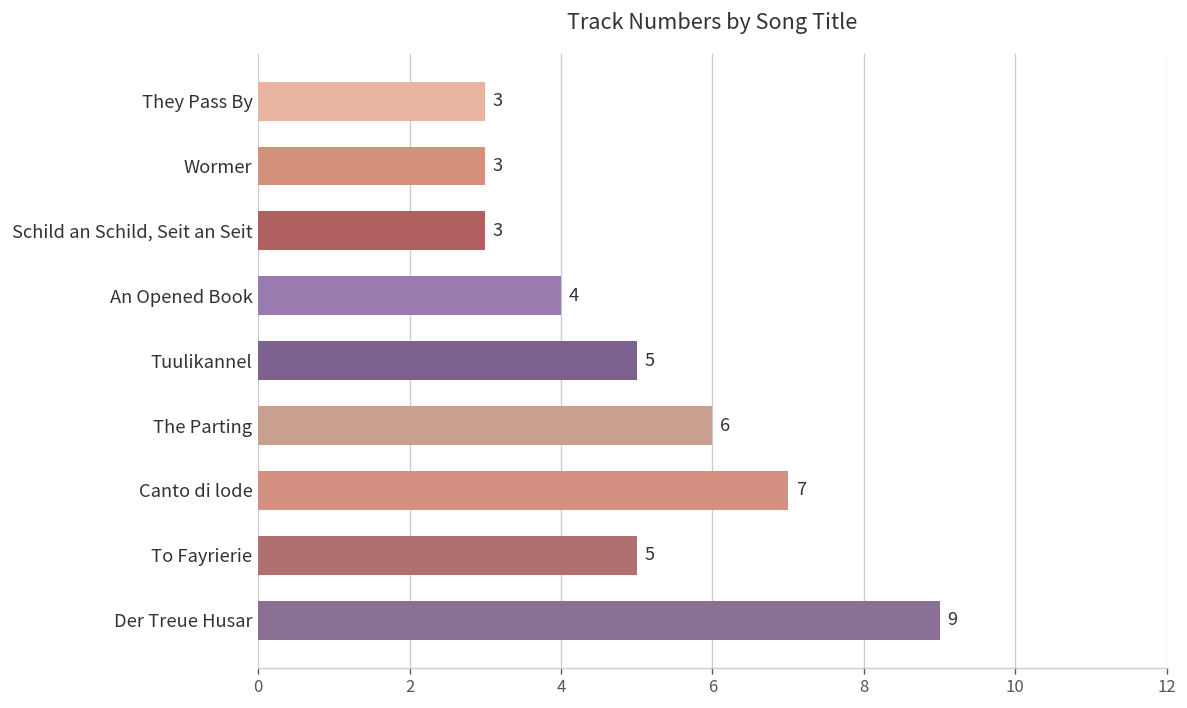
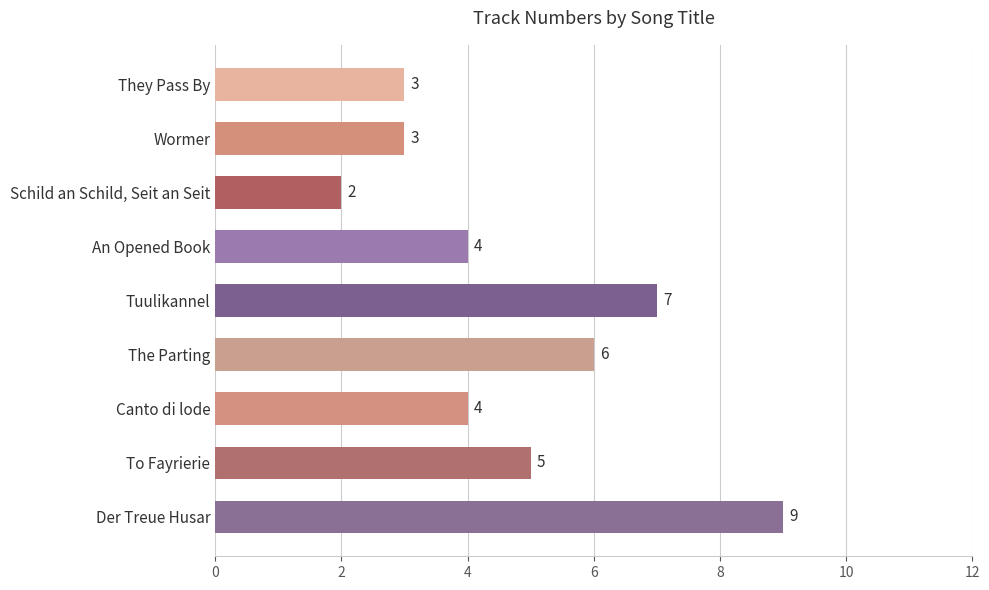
  {
    "They Pass By": 3,
    "Wormer": 3,
-   "Schild an Schild, Seit an Seit": 3,
+   "Schild an Schild, Seit an Seit": 2,
    "An Opened Book": 4,
-   "Tuulikannel": 5,
+   "Tuulikannel": 7,
    "The Parting": 6,
-   "Canto di lode": 7,
+   "Canto di lode": 4,
    "To Fayrierie": 5,
    "Der Treue Husar": 9
  }
